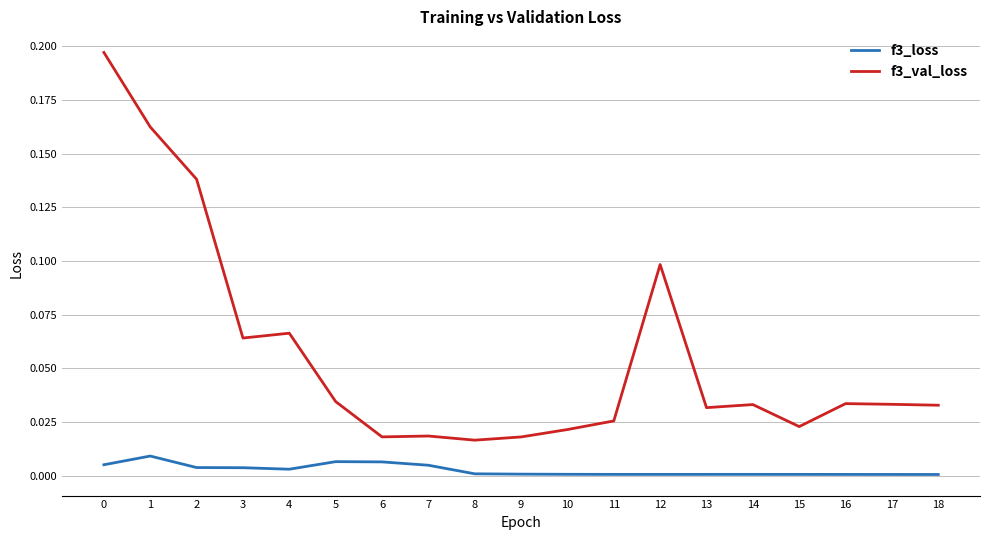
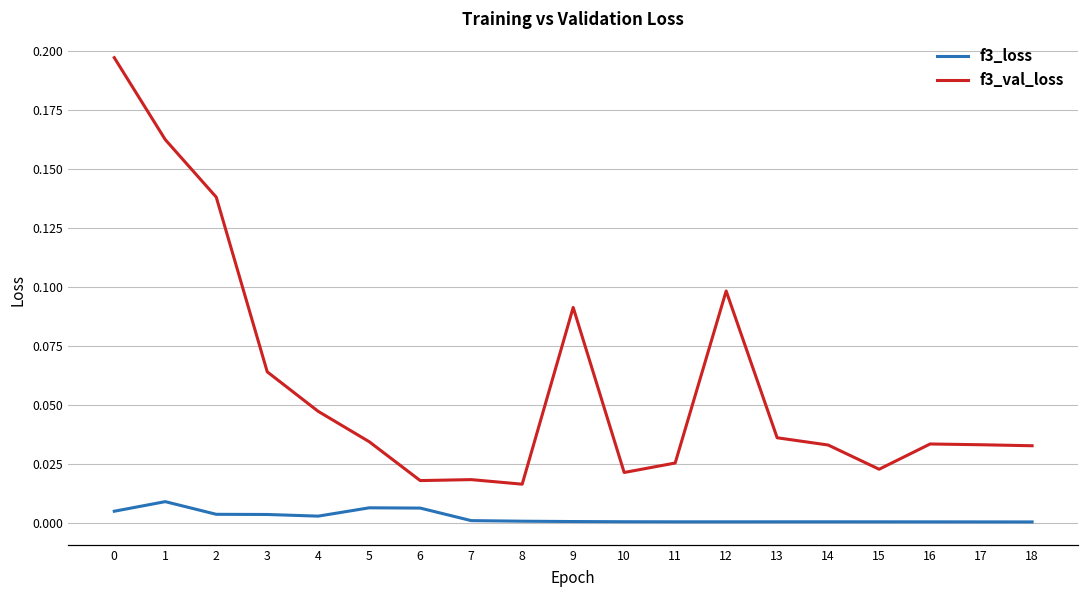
  {
    "f3_loss": {
      "0": 0.005,
      "1": 0.009,
      "2": 0.004,
      "3": 0.004,
      "4": 0.003,
      "5": 0.007,
      "6": 0.006,
-     "7": 0.005,
+     "7": 0.001,
      "8": 0.001,
      "9": 0.001,
      "10": 0.001,
      "11": 0.001,
      "12": 0.001,
      "13": 0.001,
      "14": 0.001,
      "15": 0.001,
      "16": 0.001,
      "17": 0.001,
      "18": 0.001
    },
    "f3_val_loss": {
      "0": 0.197,
      "1": 0.162,
      "2": 0.138,
      "3": 0.064,
-     "4": 0.066,
+     "4": 0.047,
      "5": 0.035,
      "6": 0.018,
      "7": 0.019,
      "8": 0.017,
-     "9": 0.018,
+     "9": 0.091,
      "10": 0.022,
      "11": 0.026,
      "12": 0.098,
-     "13": 0.032,
+     "13": 0.036,
      "14": 0.033,
      "15": 0.023,
      "16": 0.034,
      "17": 0.033,
      "18": 0.033
    }
  }
